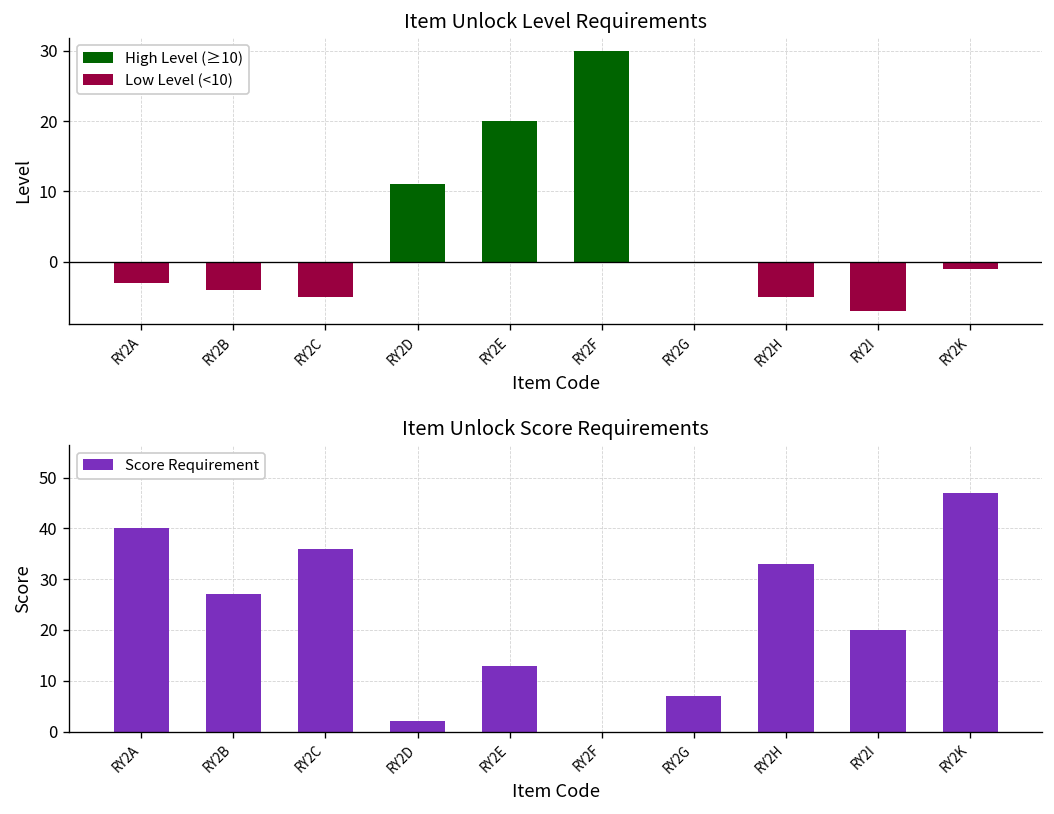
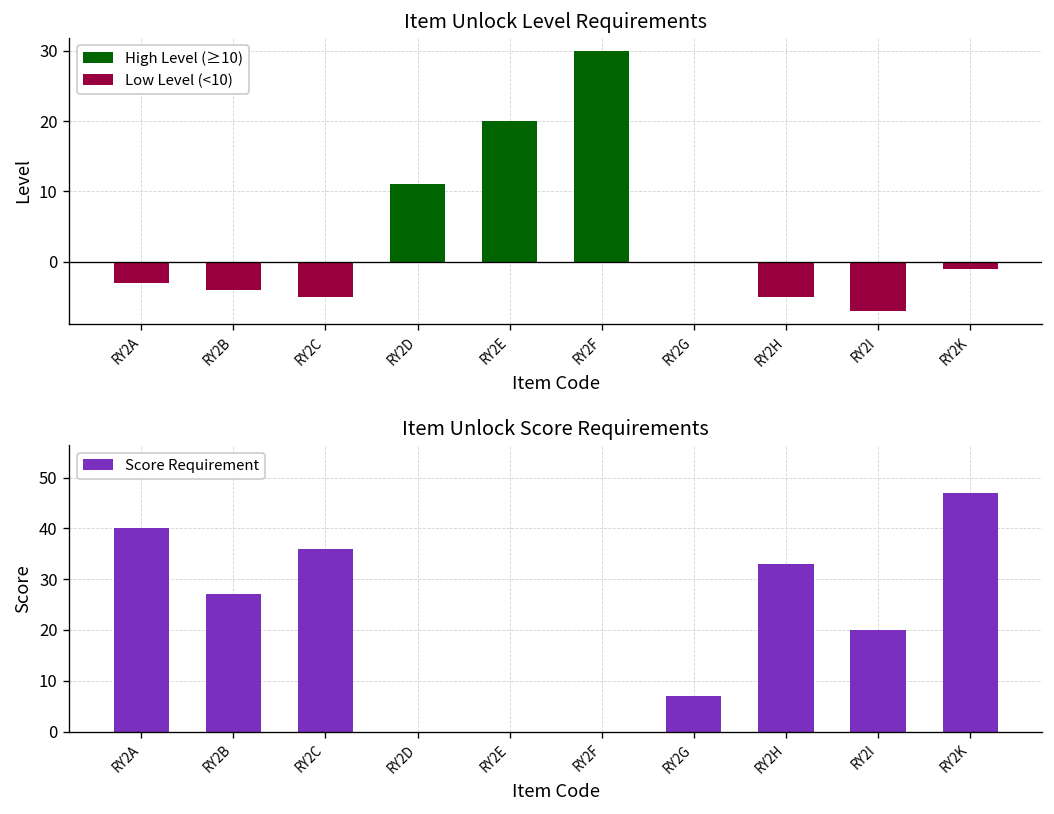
  {
    "Item Unlock Level Requirements": {
      "High Level (≥10)": {
        "RY2A": 0,
        "RY2B": 0,
        "RY2C": 0,
        "RY2D": 11,
        "RY2E": 20,
        "RY2F": 30,
        "RY2G": 0,
        "RY2H": 0,
        "RY2I": 0,
        "RY2K": 0
      },
      "Low Level (<10)": {
        "RY2A": -3,
        "RY2B": -4,
        "RY2C": -5,
        "RY2D": 0,
        "RY2E": 0,
        "RY2F": 0,
        "RY2G": 0,
        "RY2H": -5,
        "RY2I": -7,
        "RY2K": -1
      }
    },
    "Item Unlock Score Requirements": {
      "RY2A": 40,
      "RY2B": 27,
      "RY2C": 36,
-     "RY2D": 2,
-     "RY2E": 13,
+     "RY2D": 0,
+     "RY2E": 0,
      "RY2F": 0,
      "RY2G": 7,
      "RY2H": 33,
      "RY2I": 20,
      "RY2K": 47
    }
  }
